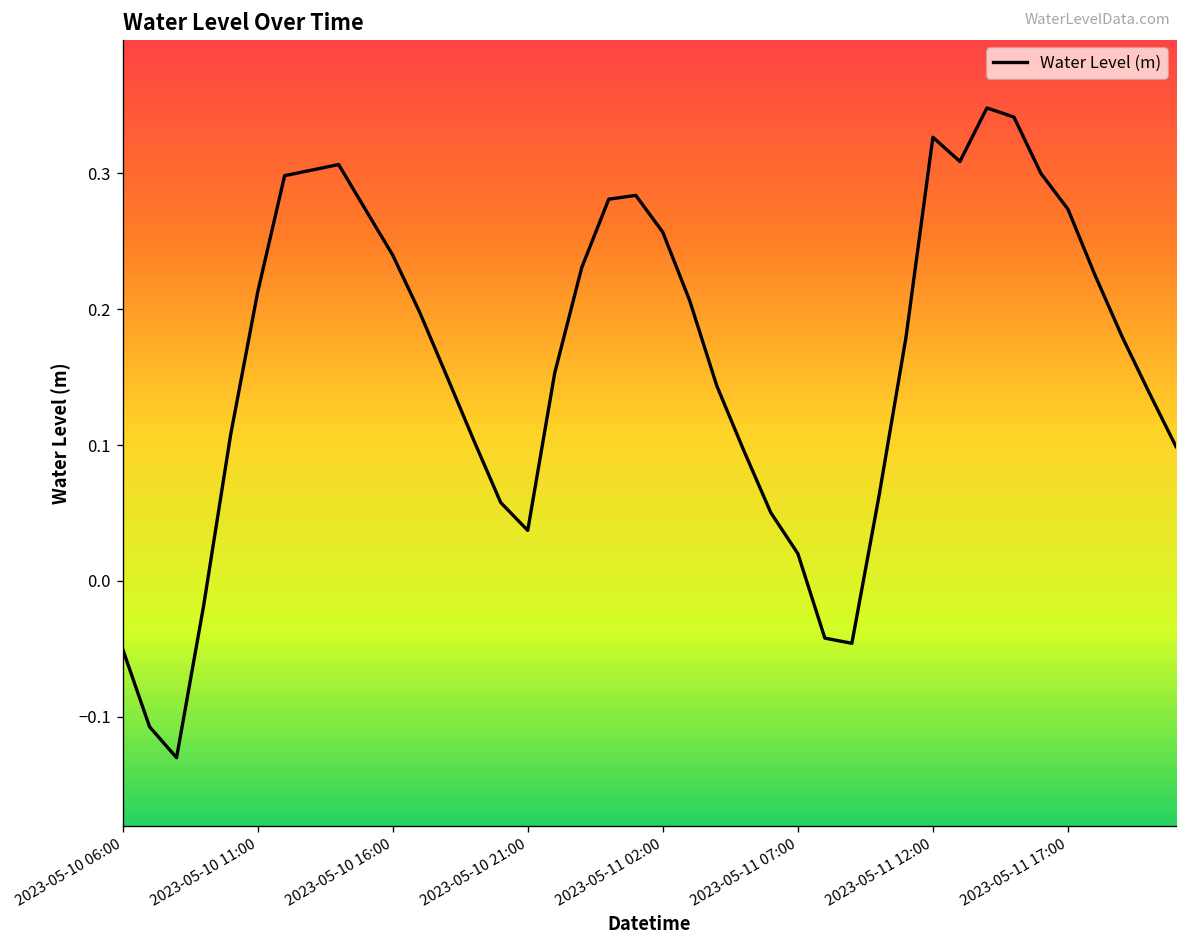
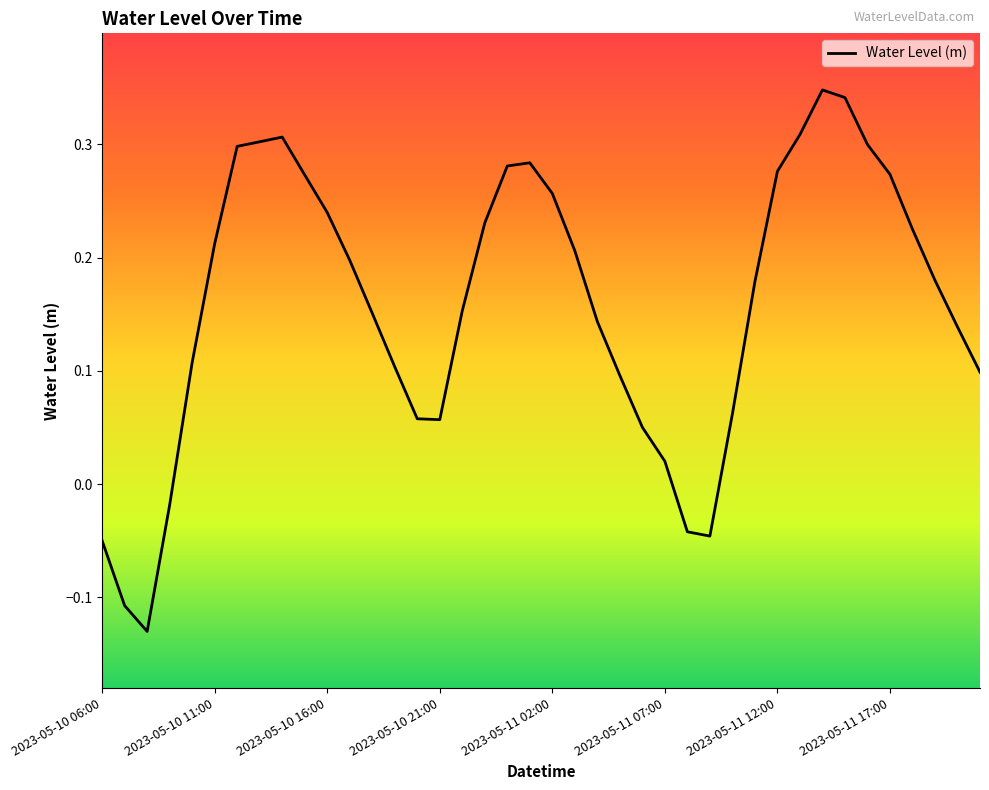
  {
    "2023-05-10 06:00": -0.050,
    "2023-05-10 11:00": 0.212,
    "2023-05-10 16:00": 0.240,
-   "2023-05-10 21:00": 0.037,
+   "2023-05-10 21:00": 0.057,
    "2023-05-11 02:00": 0.257,
    "2023-05-11 07:00": 0.020,
-   "2023-05-11 12:00": 0.327,
+   "2023-05-11 12:00": 0.276,
    "2023-05-11 17:00": 0.274
  }
